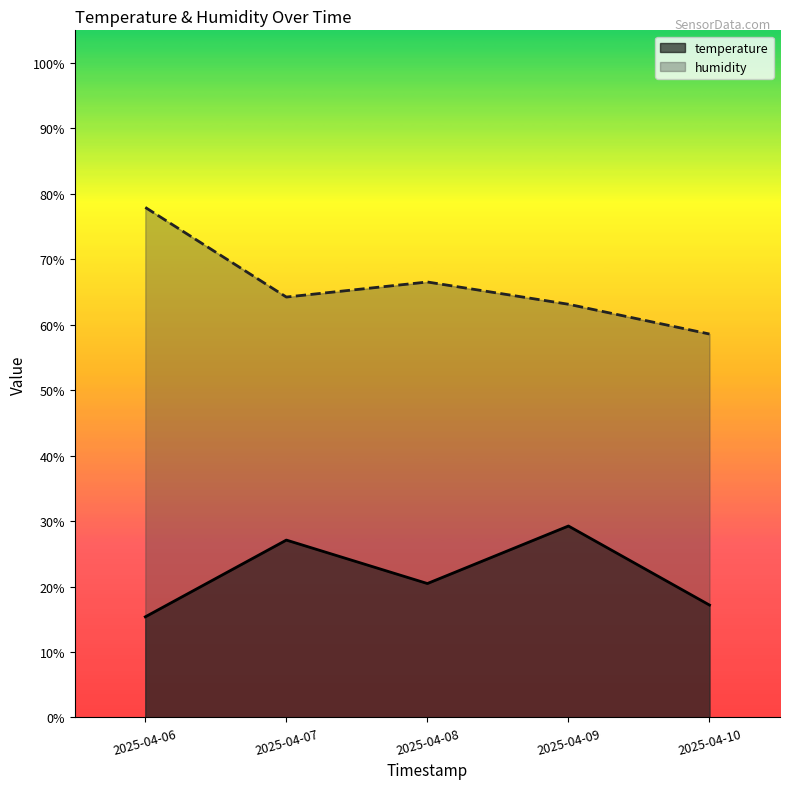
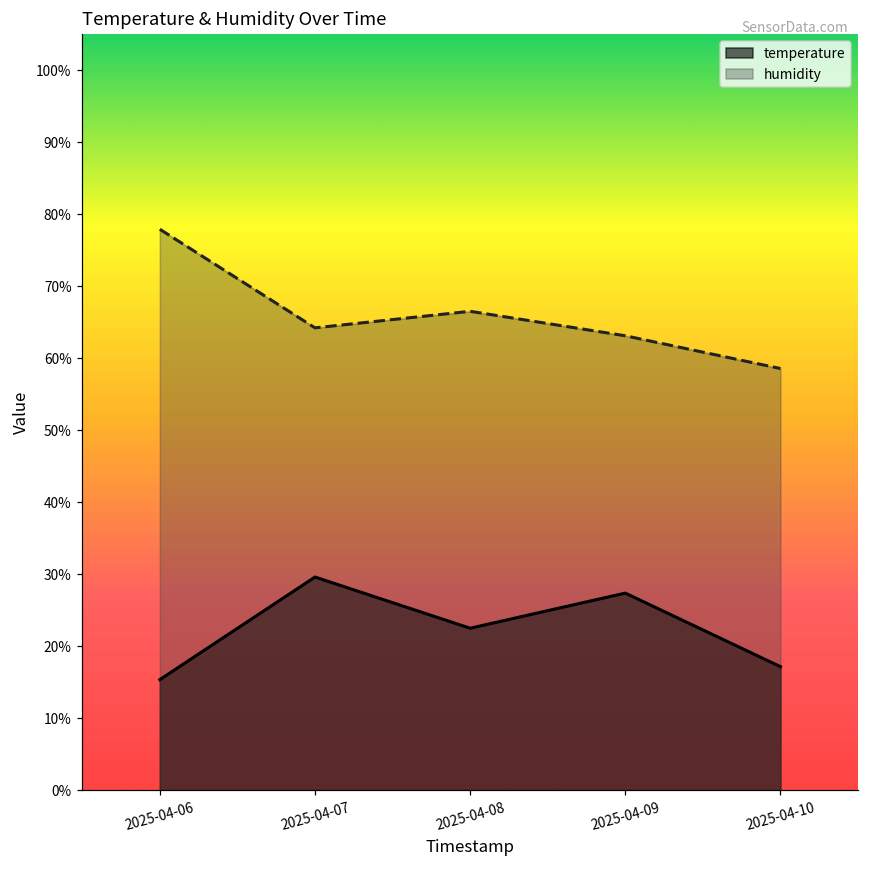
  {
    "temperature": {
      "2025-04-06": "15%",
-     "2025-04-07": "27%",
-     "2025-04-08": "20%",
-     "2025-04-09": "29%",
+     "2025-04-07": "30%",
+     "2025-04-08": "23%",
+     "2025-04-09": "27%",
      "2025-04-10": "17%"
    },
    "humidity": {
      "2025-04-06": "78%",
      "2025-04-07": "64%",
      "2025-04-08": "67%",
      "2025-04-09": "63%",
      "2025-04-10": "59%"
    }
  }
